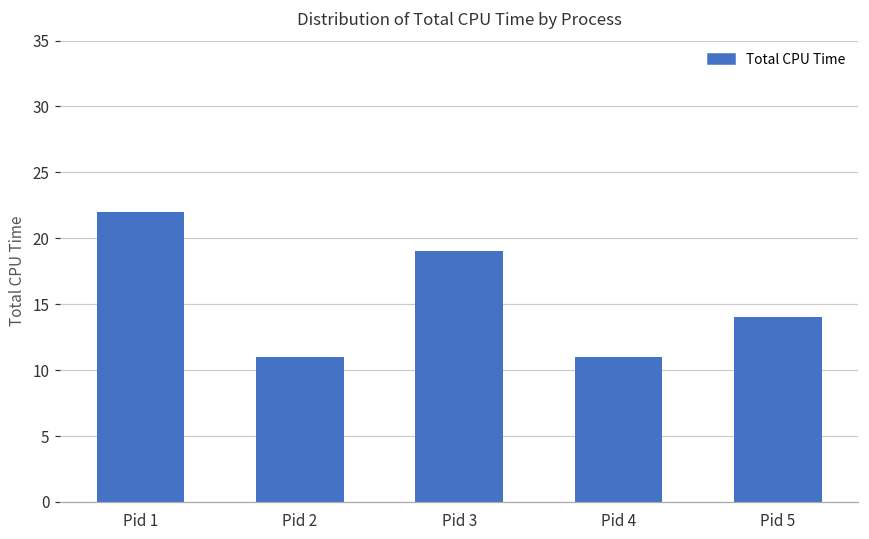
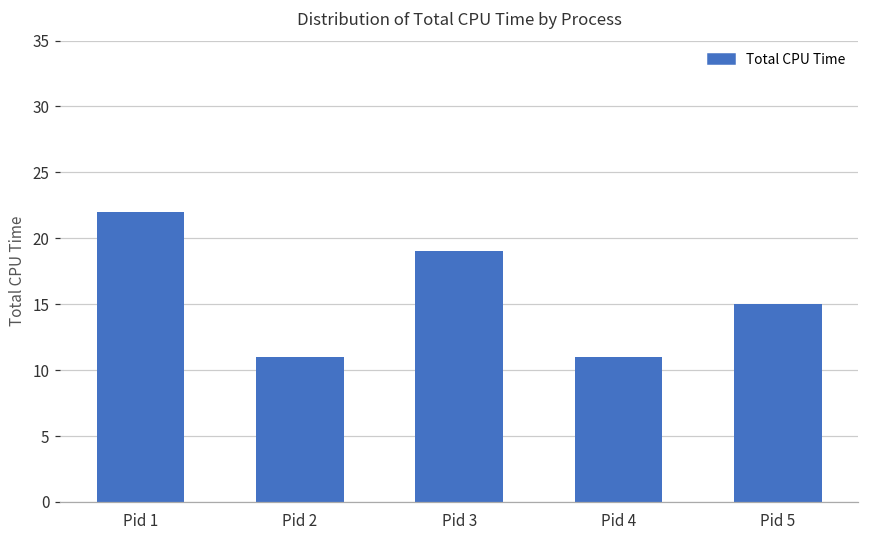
  {
    "Pid 1": 22,
    "Pid 2": 11,
    "Pid 3": 19,
    "Pid 4": 11,
-   "Pid 5": 14
+   "Pid 5": 15
  }
